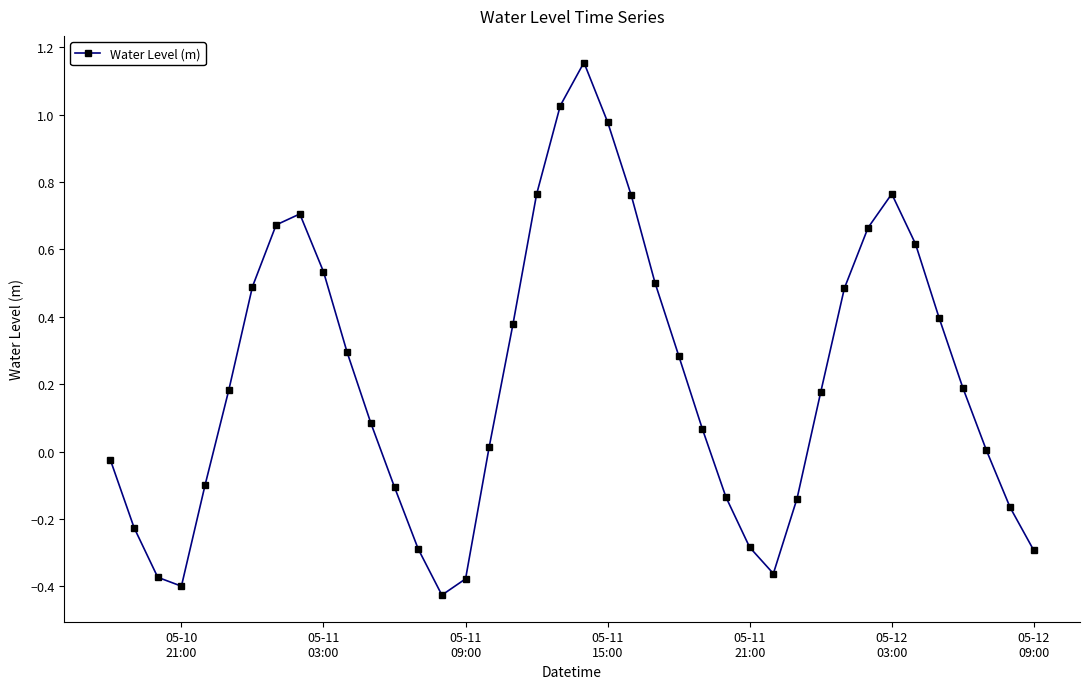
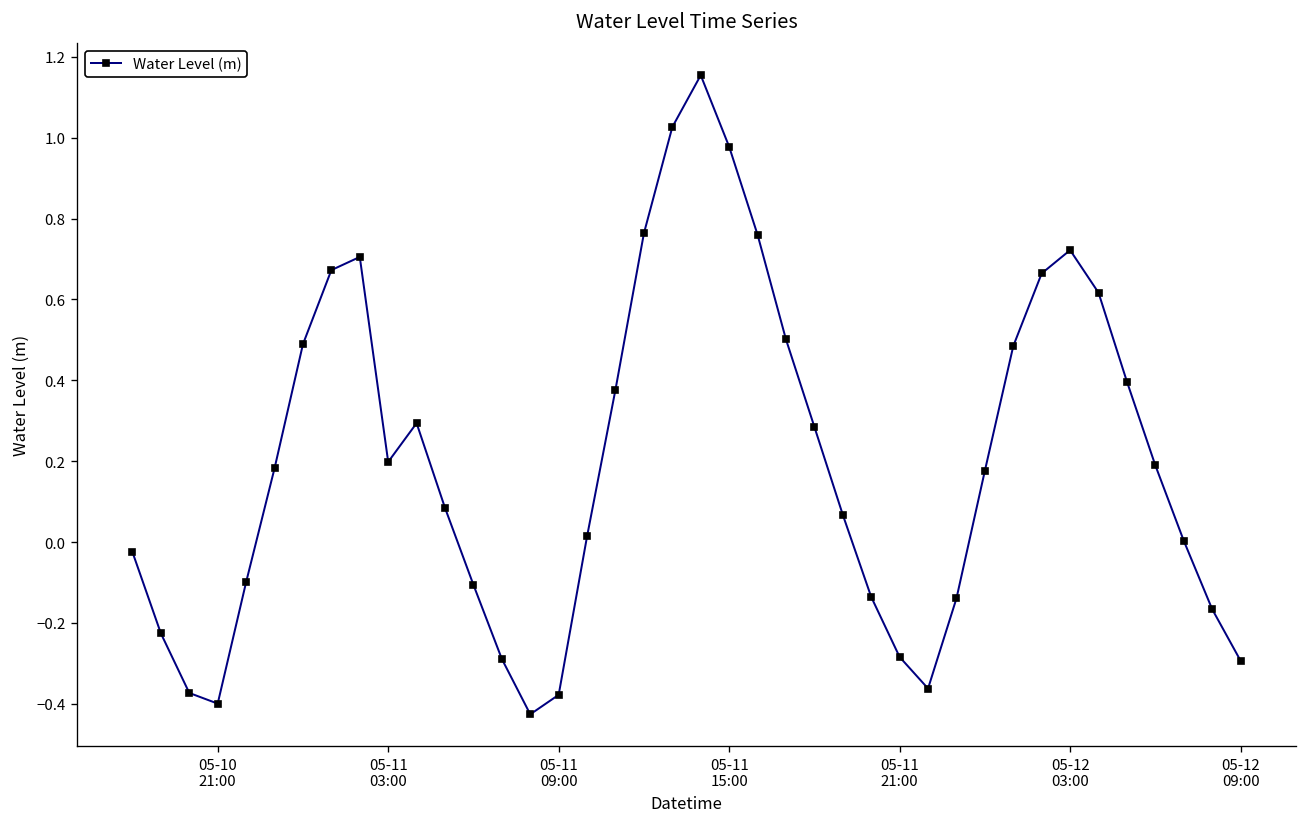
  {
    "05-10 21:00": -0.40,
-   "05-11 03:00": 0.53,
+   "05-11 03:00": 0.20,
    "05-11 09:00": -0.38,
    "05-11 15:00": 0.98,
    "05-11 21:00": -0.28,
-   "05-12 03:00": 0.76,
+   "05-12 03:00": 0.72,
    "05-12 09:00": -0.29
  }
